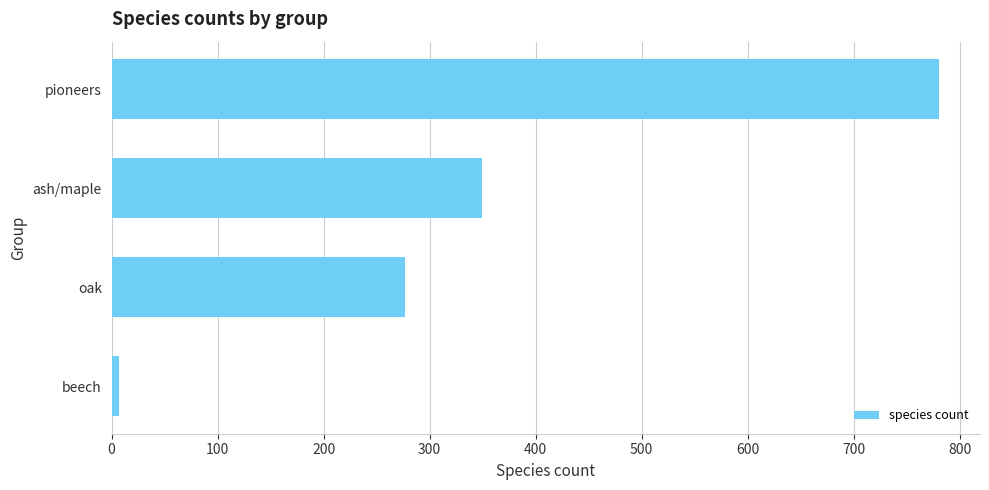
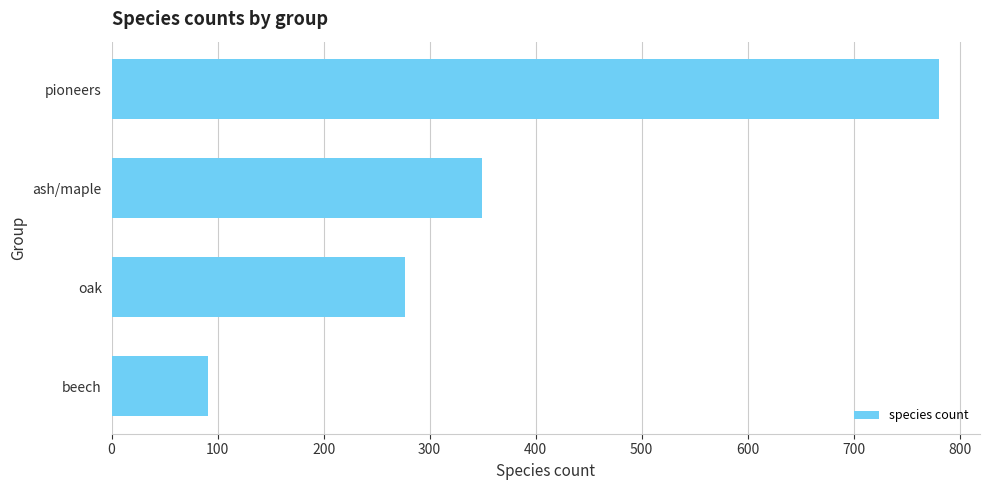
  {
    "pioneers": 780,
    "ash/maple": 349,
    "oak": 277,
-   "beech": 7
+   "beech": 91
  }
